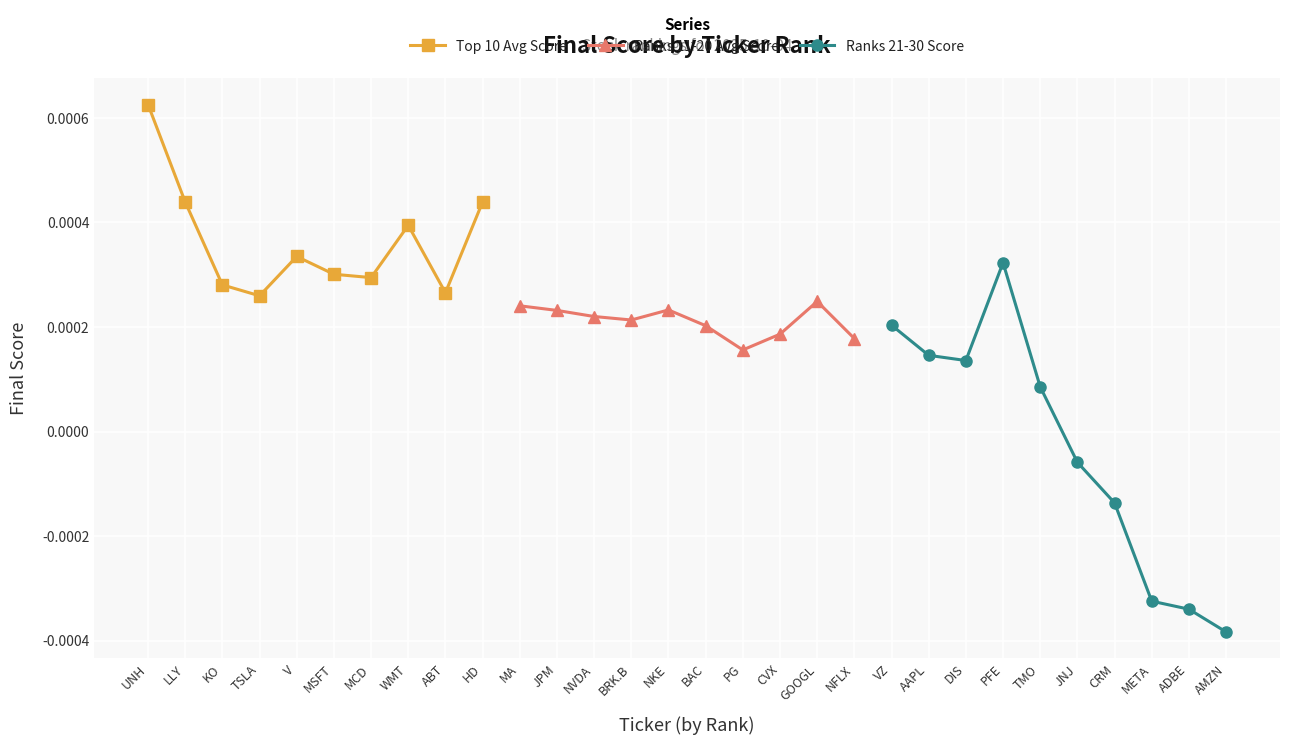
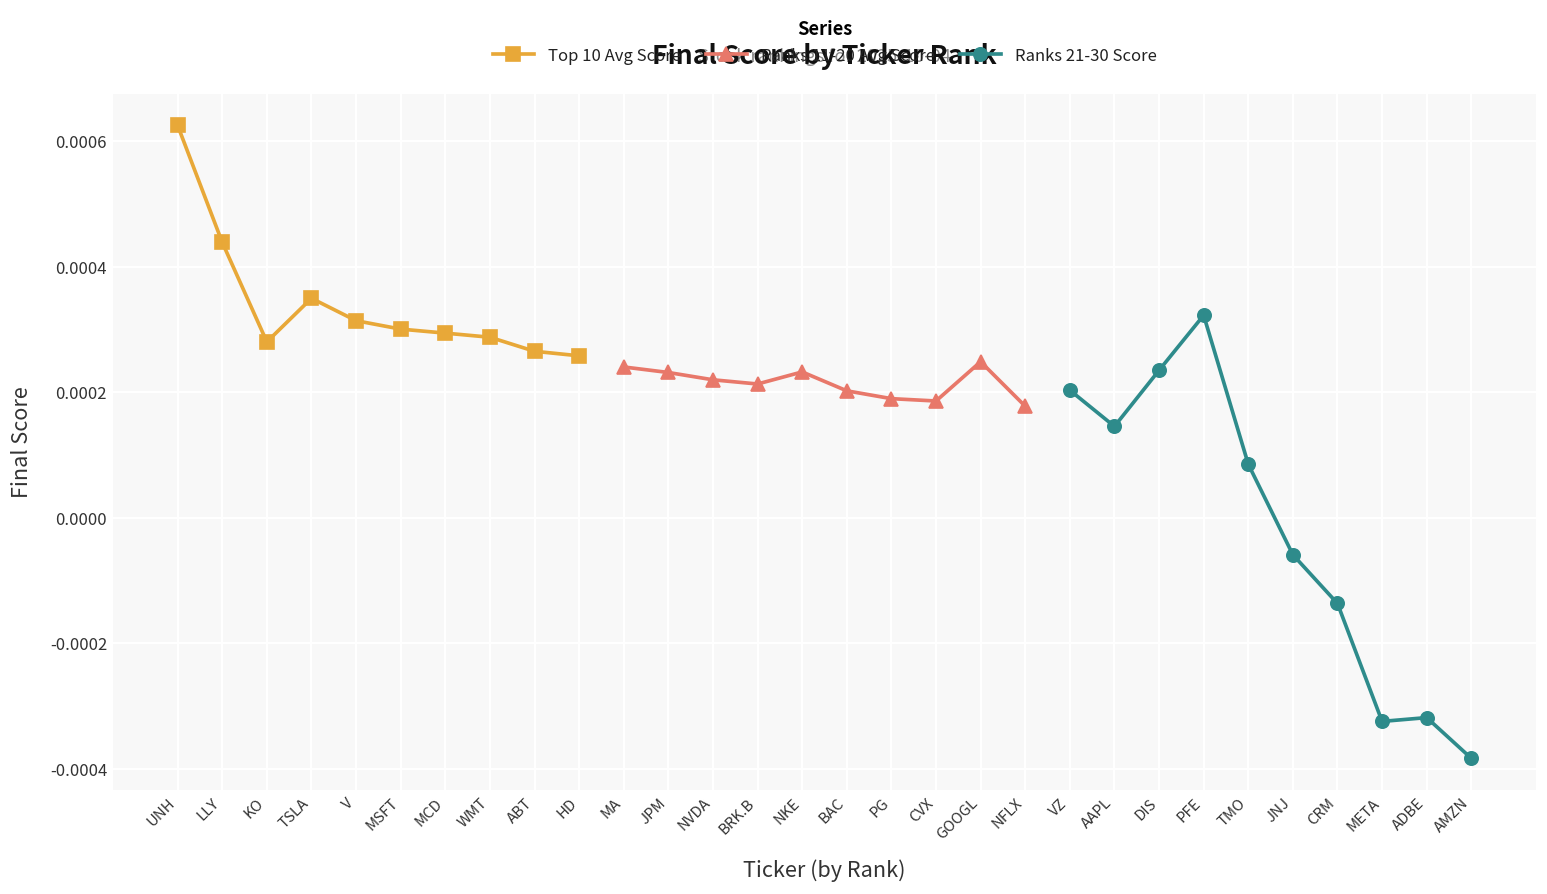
  {
    "Top 10 Avg Score": {
      "UNH": 0.00063,
      "LLY": 0.00044,
      "KO": 0.00028,
-     "TSLA": 0.00026,
-     "V": 0.00033,
+     "TSLA": 0.00035,
+     "V": 0.00031,
      "MSFT": 0.00030,
      "MCD": 0.00029,
-     "WMT": 0.00039,
+     "WMT": 0.00029,
      "ABT": 0.00027,
-     "HD": 0.00044
+     "HD": 0.00026
    },
    "Ranks 11-20 Avg Score": {
      "MA": 0.00024,
      "JPM": 0.00023,
      "NVDA": 0.00022,
      "BRK.B": 0.00021,
      "NKE": 0.00023,
      "BAC": 0.00020,
-     "PG": 0.00016,
+     "PG": 0.00019,
      "CVX": 0.00019,
      "GOOGL": 0.00025,
      "NFLX": 0.00018
    },
    "Ranks 21-30 Score": {
      "VZ": 0.00020,
      "AAPL": 0.00015,
-     "DIS": 0.00014,
+     "DIS": 0.00024,
      "PFE": 0.00032,
      "TMO": 0.00009,
      "JNJ": -0.00006,
      "CRM": -0.00014,
      "META": -0.00032,
-     "ADBE": -0.00034,
+     "ADBE": -0.00032,
      "AMZN": -0.00038
    }
  }
